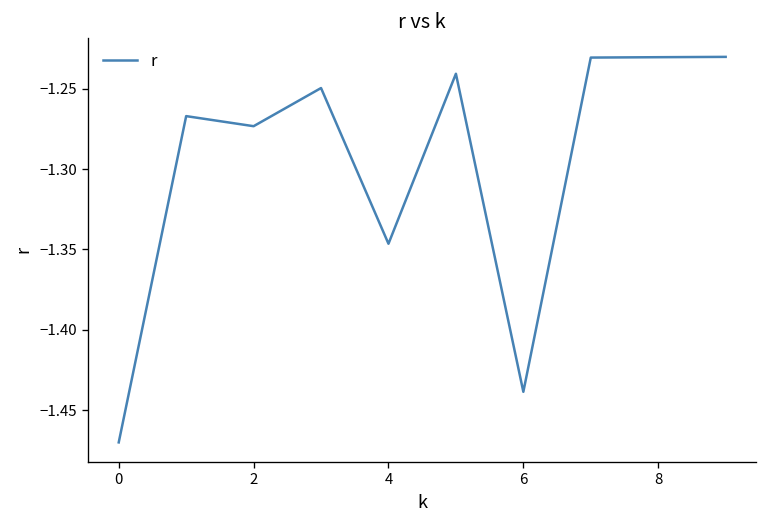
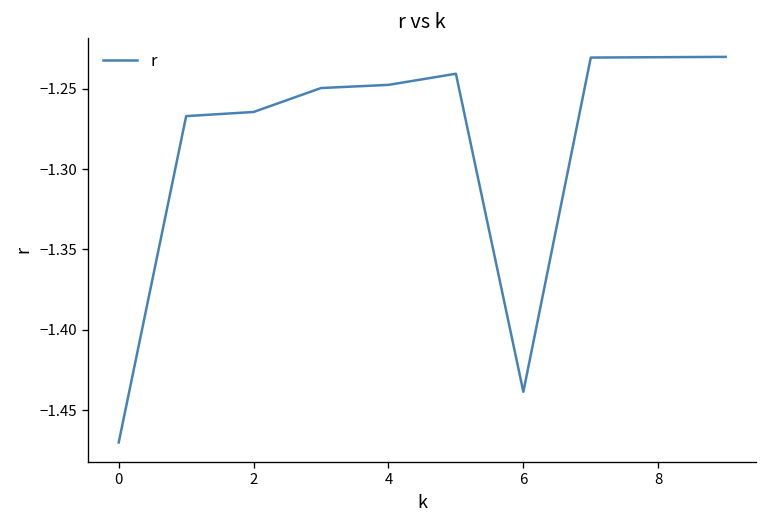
  {
    "0": -1.470,
-   "2": -1.273,
-   "4": -1.346,
+   "2": -1.264,
+   "4": -1.248,
    "6": -1.439,
    "8": -1.230
  }
